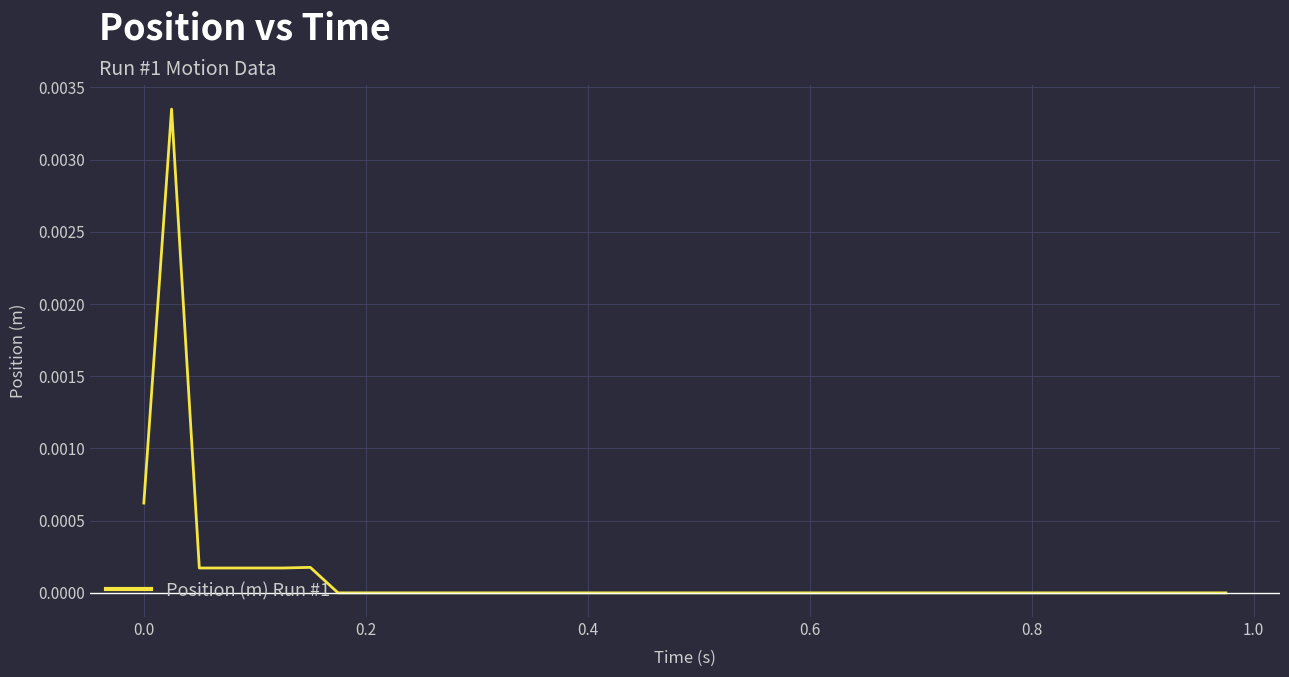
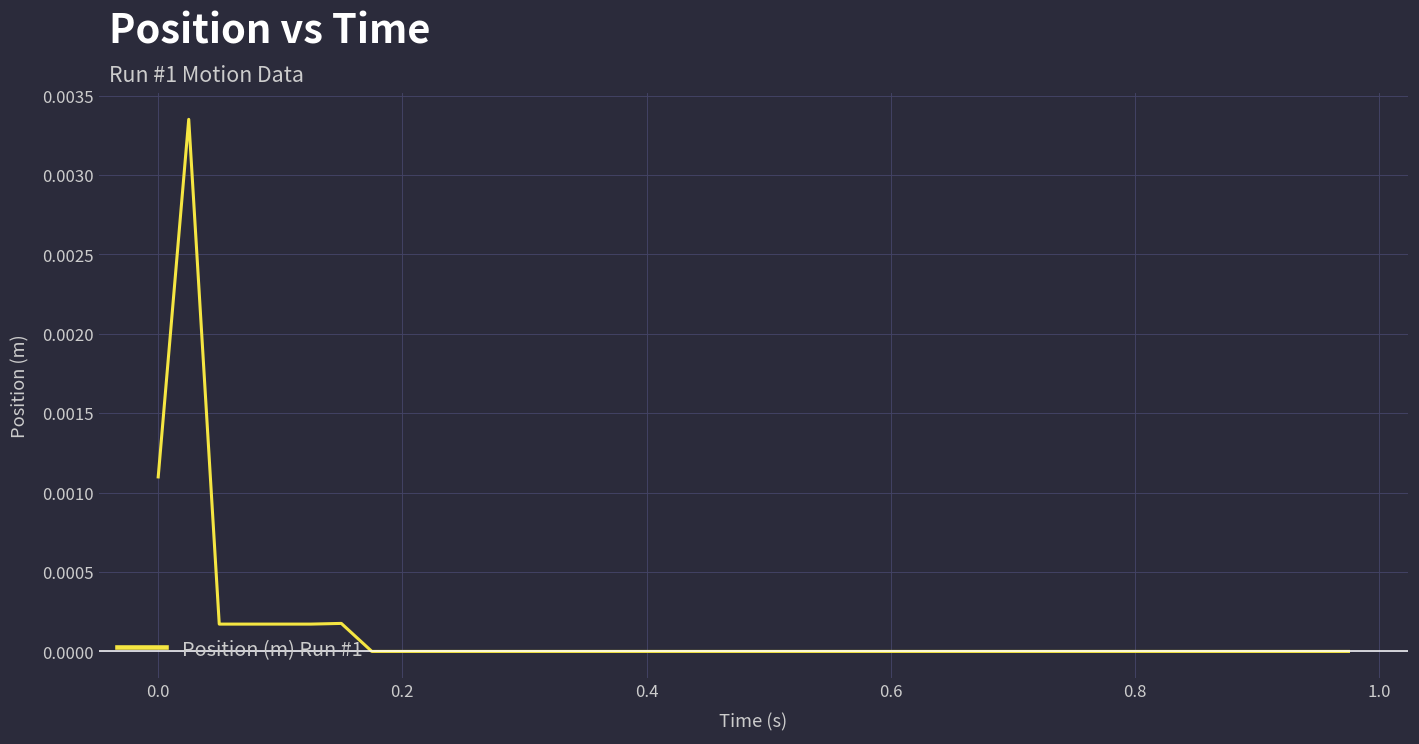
  {
-   "0.0": 0.00062,
+   "0.0": 0.00110,
    "0.2": 0.00000,
    "0.4": 0.00000,
    "0.6": 0.00000,
    "0.8": 0.00000
  }
